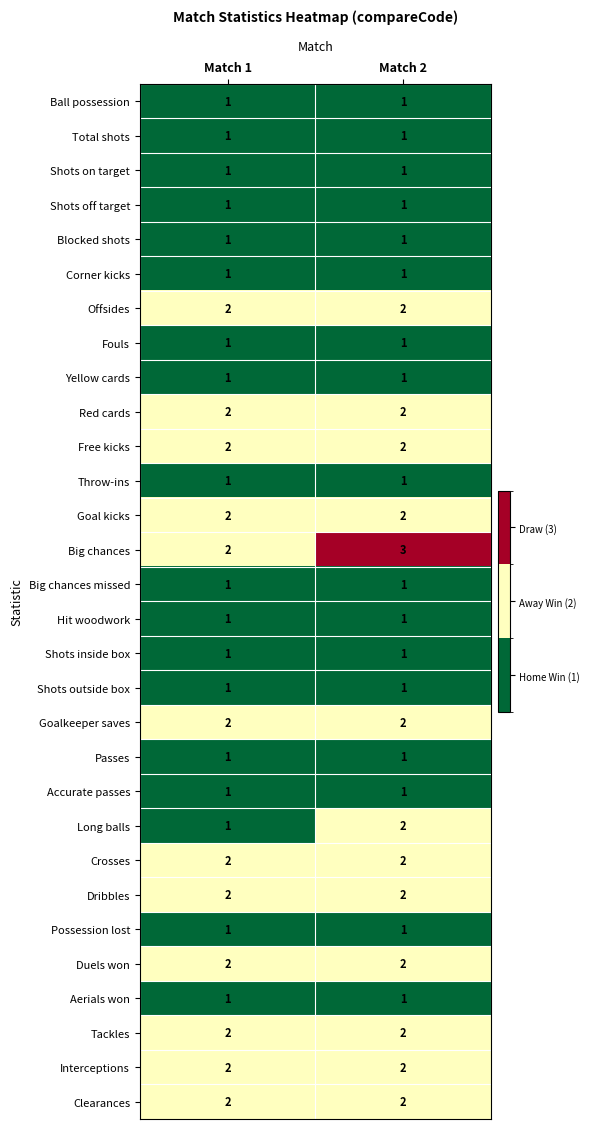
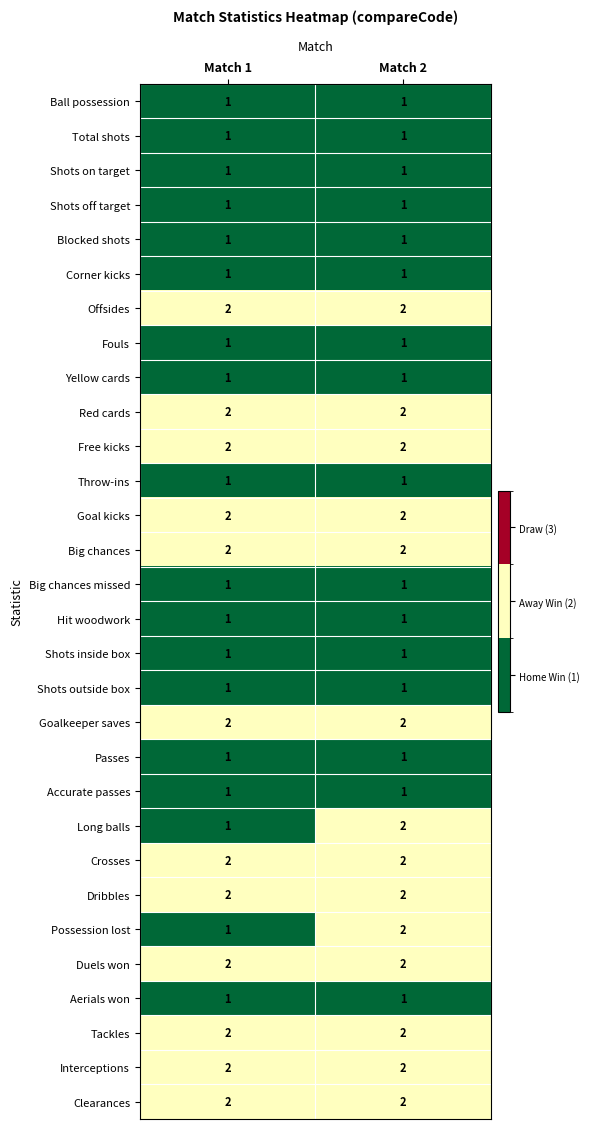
  {
    "Ball possession": {
      "Match 1": 1,
      "Match 2": 1
    },
    "Total shots": {
      "Match 1": 1,
      "Match 2": 1
    },
    "Shots on target": {
      "Match 1": 1,
      "Match 2": 1
    },
    "Shots off target": {
      "Match 1": 1,
      "Match 2": 1
    },
    "Blocked shots": {
      "Match 1": 1,
      "Match 2": 1
    },
    "Corner kicks": {
      "Match 1": 1,
      "Match 2": 1
    },
    "Offsides": {
      "Match 1": 2,
      "Match 2": 2
    },
    "Fouls": {
      "Match 1": 1,
      "Match 2": 1
    },
    "Yellow cards": {
      "Match 1": 1,
      "Match 2": 1
    },
    "Red cards": {
      "Match 1": 2,
      "Match 2": 2
    },
    "Free kicks": {
      "Match 1": 2,
      "Match 2": 2
    },
    "Throw-ins": {
      "Match 1": 1,
      "Match 2": 1
    },
    "Goal kicks": {
      "Match 1": 2,
      "Match 2": 2
    },
    "Big chances": {
      "Match 1": 2,
-     "Match 2": 3
+     "Match 2": 2
    },
    "Big chances missed": {
      "Match 1": 1,
      "Match 2": 1
    },
    "Hit woodwork": {
      "Match 1": 1,
      "Match 2": 1
    },
    "Shots inside box": {
      "Match 1": 1,
      "Match 2": 1
    },
    "Shots outside box": {
      "Match 1": 1,
      "Match 2": 1
    },
    "Goalkeeper saves": {
      "Match 1": 2,
      "Match 2": 2
    },
    "Passes": {
      "Match 1": 1,
      "Match 2": 1
    },
    "Accurate passes": {
      "Match 1": 1,
      "Match 2": 1
    },
    "Long balls": {
      "Match 1": 1,
      "Match 2": 2
    },
    "Crosses": {
      "Match 1": 2,
      "Match 2": 2
    },
    "Dribbles": {
      "Match 1": 2,
      "Match 2": 2
    },
    "Possession lost": {
      "Match 1": 1,
-     "Match 2": 1
+     "Match 2": 2
    },
    "Duels won": {
      "Match 1": 2,
      "Match 2": 2
    },
    "Aerials won": {
      "Match 1": 1,
      "Match 2": 1
    },
    "Tackles": {
      "Match 1": 2,
      "Match 2": 2
    },
    "Interceptions": {
      "Match 1": 2,
      "Match 2": 2
    },
    "Clearances": {
      "Match 1": 2,
      "Match 2": 2
    }
  }
